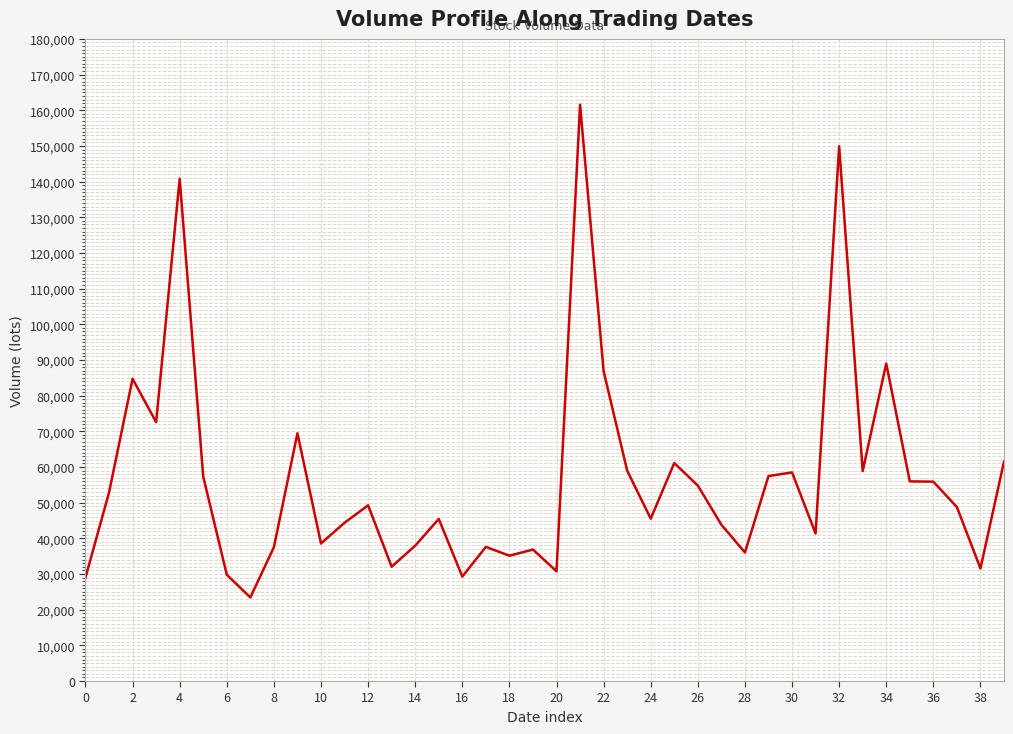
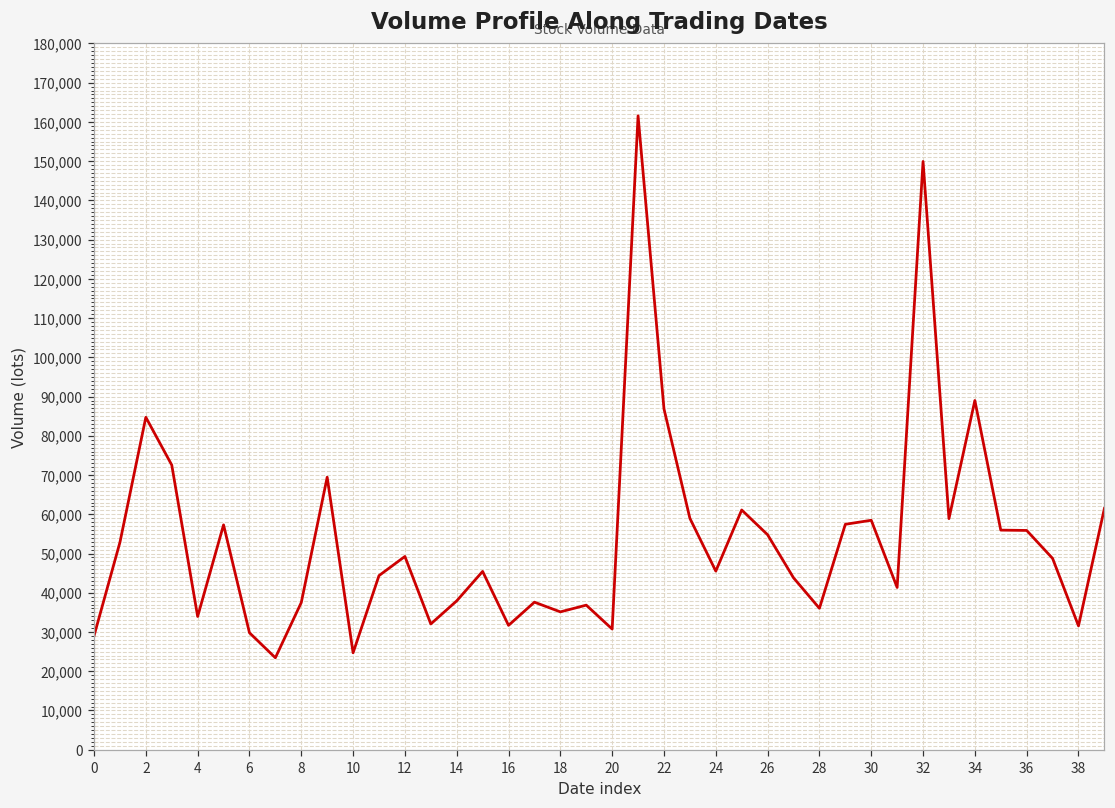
  {
    "0": "29,000",
    "2": "85,000",
-   "4": "141,000",
+   "4": "34,000",
    "6": "30,000",
    "8": "38,000",
-   "10": "39,000",
+   "10": "25,000",
    "12": "49,000",
    "14": "38,000",
-   "16": "29,000",
+   "16": "32,000",
    "18": "35,000",
    "20": "31,000",
    "22": "87,000",
    "24": "46,000",
    "26": "55,000",
    "28": "36,000",
    "30": "58,000",
    "32": "150,000",
    "34": "89,000",
    "36": "56,000",
    "38": "32,000"
  }
